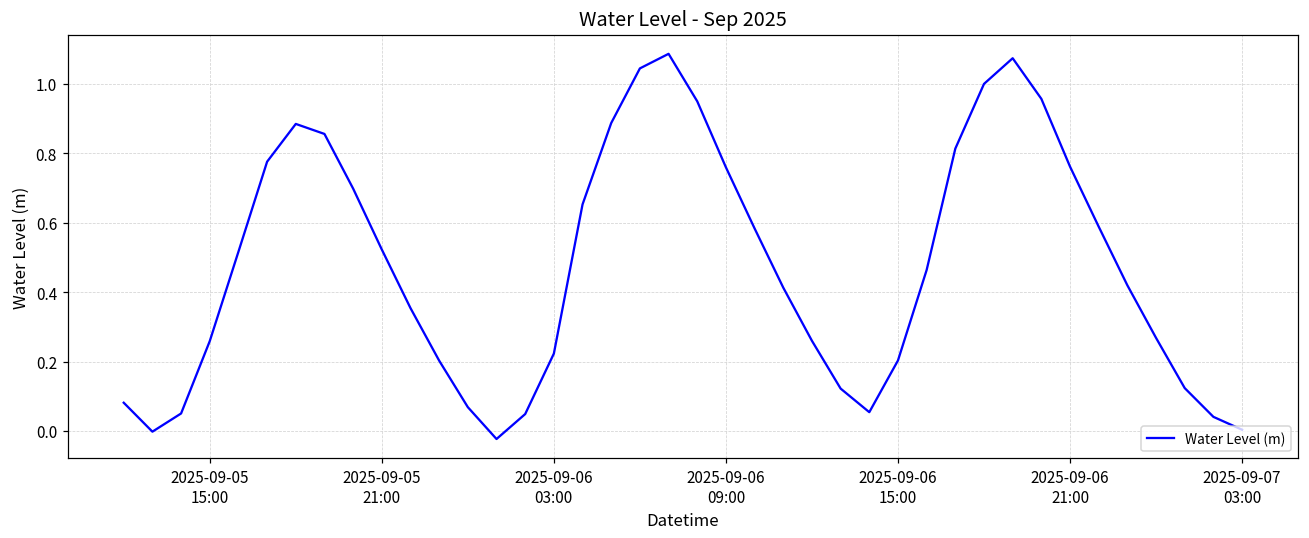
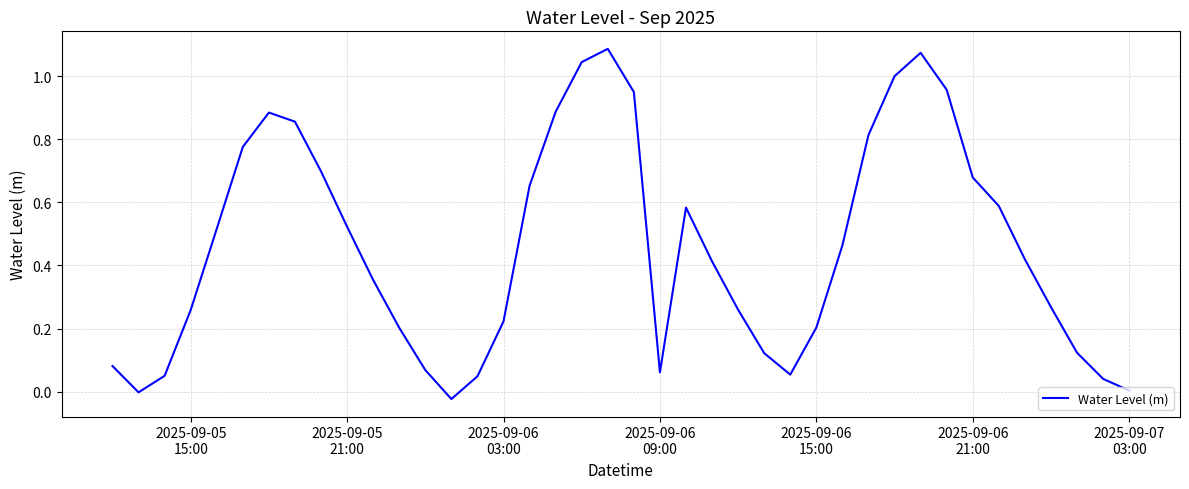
  {
    "2025-09-05 15:00": 0.26,
    "2025-09-05 21:00": 0.52,
    "2025-09-06 03:00": 0.22,
-   "2025-09-06 09:00": 0.76,
+   "2025-09-06 09:00": 0.06,
    "2025-09-06 15:00": 0.20,
-   "2025-09-06 21:00": 0.76
+   "2025-09-06 21:00": 0.68
  }
